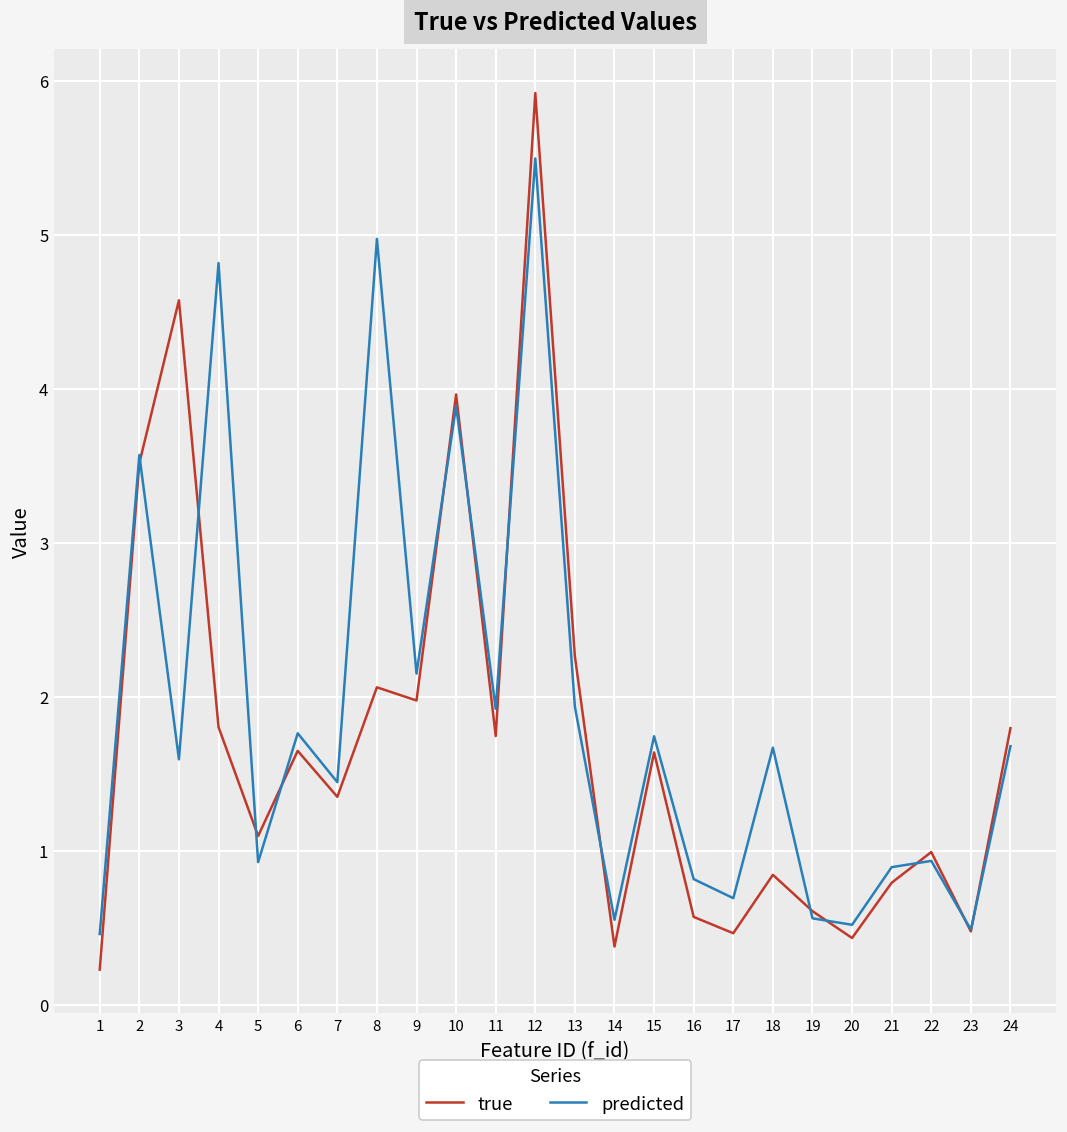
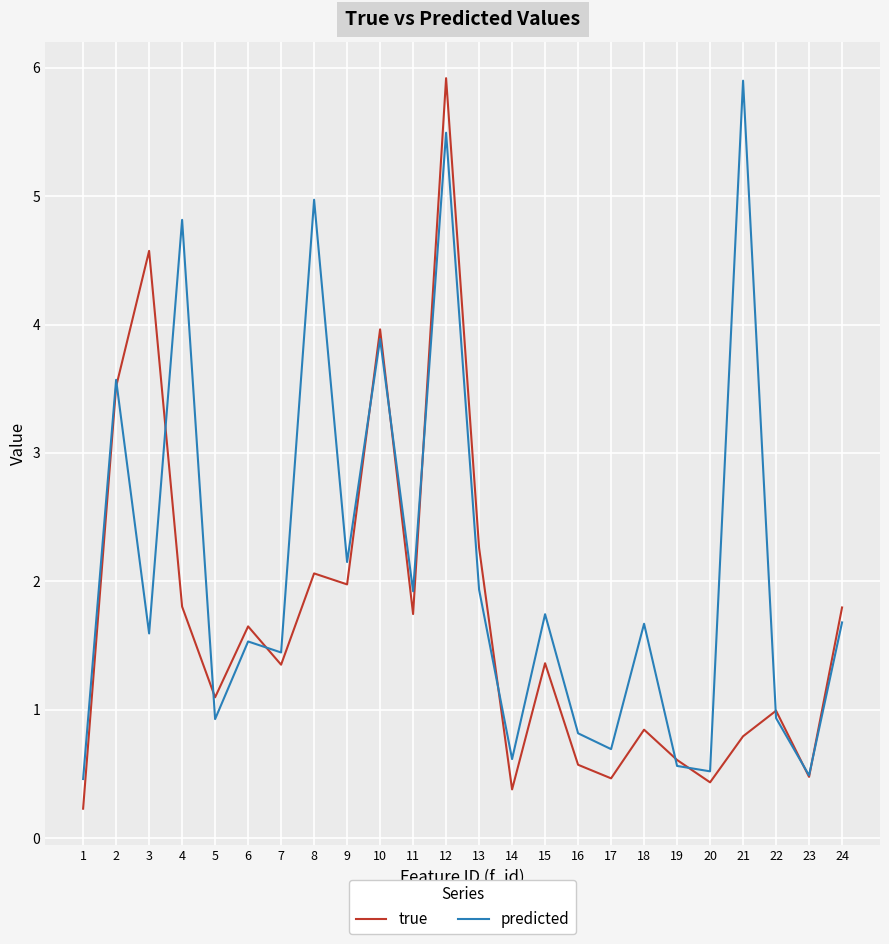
  {
    "true": {
      "1": 0.23,
      "2": 3.52,
      "3": 4.57,
      "4": 1.80,
      "5": 1.10,
      "6": 1.65,
      "7": 1.35,
      "8": 2.06,
      "9": 1.98,
      "10": 3.96,
      "11": 1.75,
      "12": 5.92,
      "13": 2.26,
      "14": 0.38,
-     "15": 1.64,
+     "15": 1.36,
      "16": 0.57,
      "17": 0.47,
      "18": 0.84,
      "19": 0.61,
      "20": 0.43,
      "21": 0.79,
      "22": 0.99,
      "24": 1.80
    },
    "predicted": {
      "1": 0.46,
      "2": 3.57,
      "3": 1.59,
      "4": 4.82,
      "5": 0.93,
-     "6": 1.76,
+     "6": 1.53,
      "7": 1.45,
      "8": 4.97,
      "9": 2.15,
      "10": 3.89,
      "11": 1.92,
      "12": 5.49,
      "13": 1.94,
-     "14": 0.55,
+     "14": 0.62,
      "15": 1.74,
      "16": 0.82,
      "17": 0.69,
      "18": 1.67,
      "19": 0.56,
      "20": 0.52,
-     "21": 0.89,
+     "21": 5.90,
      "22": 0.94,
      "24": 1.68
    }
  }
